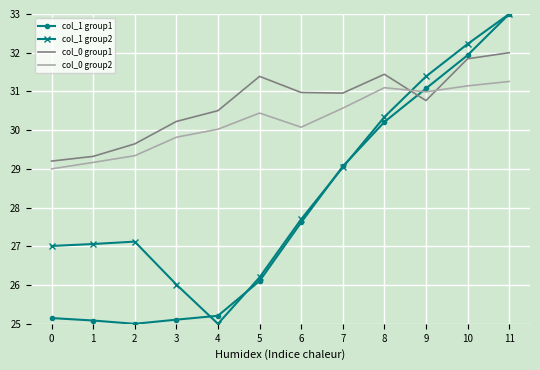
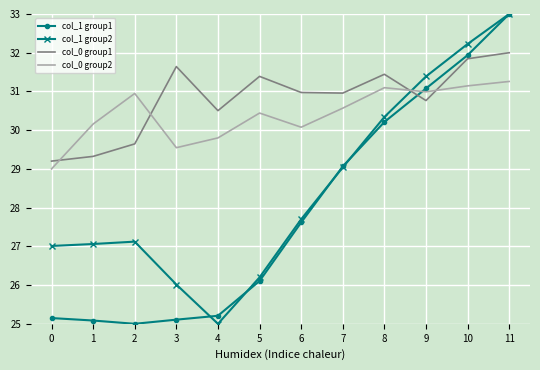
  {
    "col_0 group1": {
      "0": 29.2,
      "1": 29.3,
      "2": 29.6,
-     "3": 30.2,
+     "3": 31.6,
      "4": 30.5,
      "5": 31.4,
      "6": 31.0,
      "7": 31.0,
      "8": 31.4,
      "9": 30.8,
      "10": 31.8,
      "11": 32.0
    },
    "col_0 group2": {
      "0": 29.0,
-     "1": 29.2,
-     "2": 29.3,
-     "3": 29.8,
-     "4": 30.0,
+     "1": 30.2,
+     "2": 30.9,
+     "3": 29.5,
+     "4": 29.8,
      "5": 30.4,
      "6": 30.1,
      "7": 30.6,
      "8": 31.1,
      "9": 31.0,
      "10": 31.1,
      "11": 31.3
    }
  }
